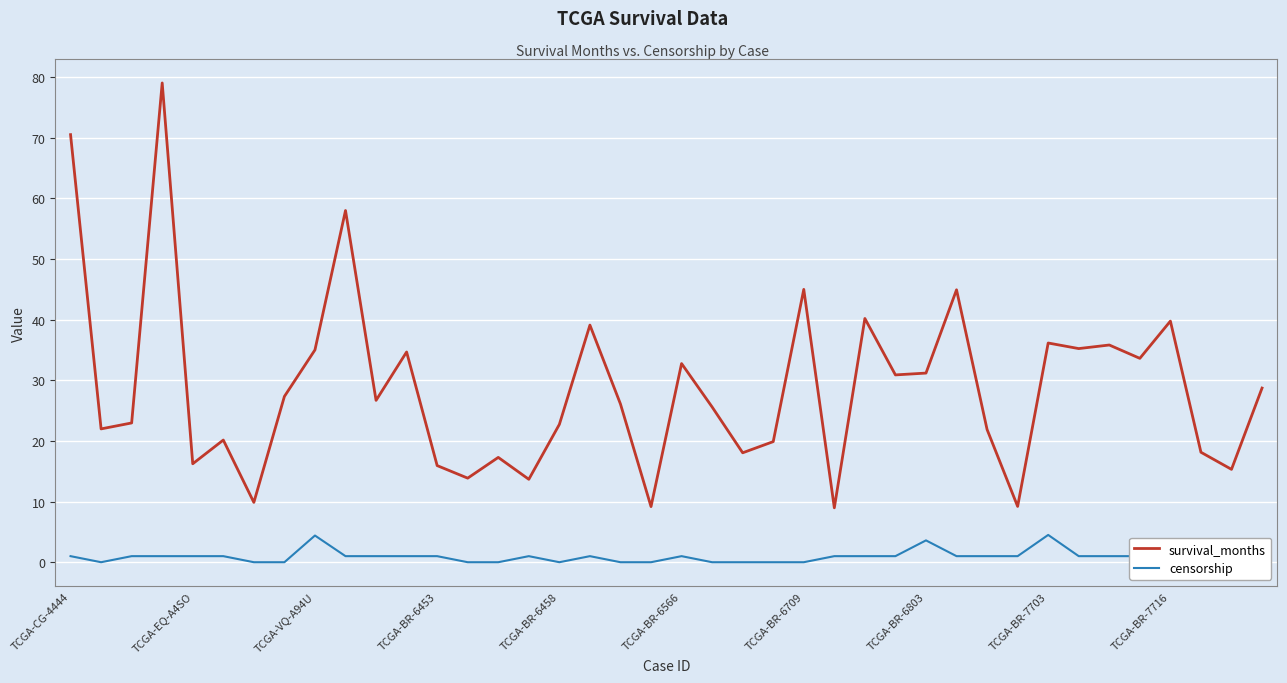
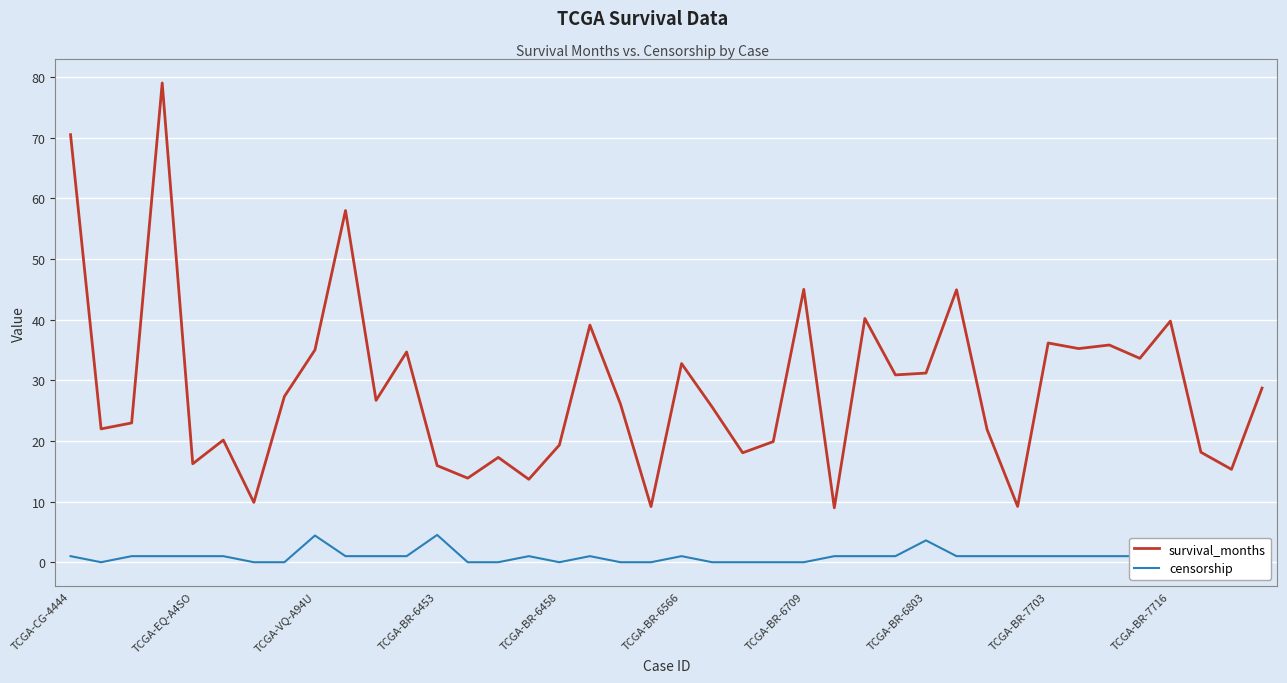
  {
    "survival_months": {
      "TCGA-CG-4444": 70,
      "TCGA-EQ-A4SO": 16,
      "TCGA-VQ-A94U": 35,
      "TCGA-BR-6453": 16,
-     "TCGA-BR-6458": 23,
+     "TCGA-BR-6458": 19,
      "TCGA-BR-6566": 33,
      "TCGA-BR-6709": 45,
      "TCGA-BR-6803": 31,
      "TCGA-BR-7703": 36,
      "TCGA-BR-7716": 40
    },
    "censorship": {
      "TCGA-CG-4444": 1,
      "TCGA-EQ-A4SO": 1,
      "TCGA-VQ-A94U": 4,
-     "TCGA-BR-6453": 1,
+     "TCGA-BR-6453": 5,
      "TCGA-BR-6458": 0,
      "TCGA-BR-6566": 1,
      "TCGA-BR-6709": 0,
      "TCGA-BR-6803": 4,
-     "TCGA-BR-7703": 5
+     "TCGA-BR-7703": 1
    }
  }
